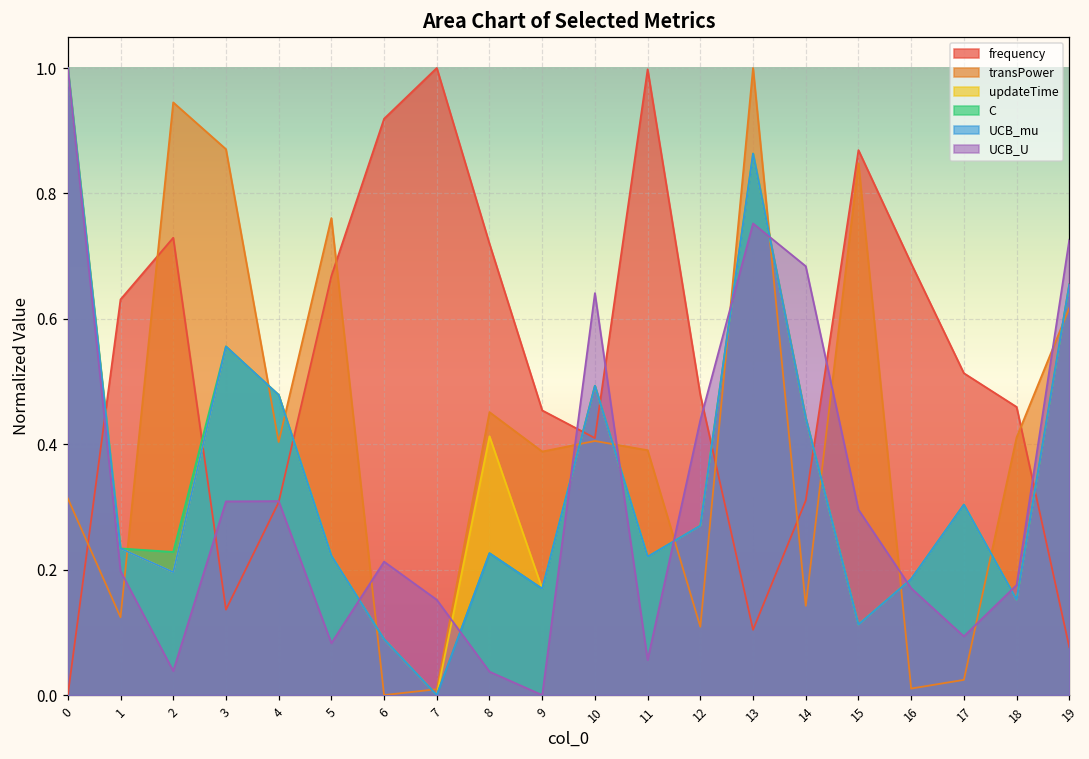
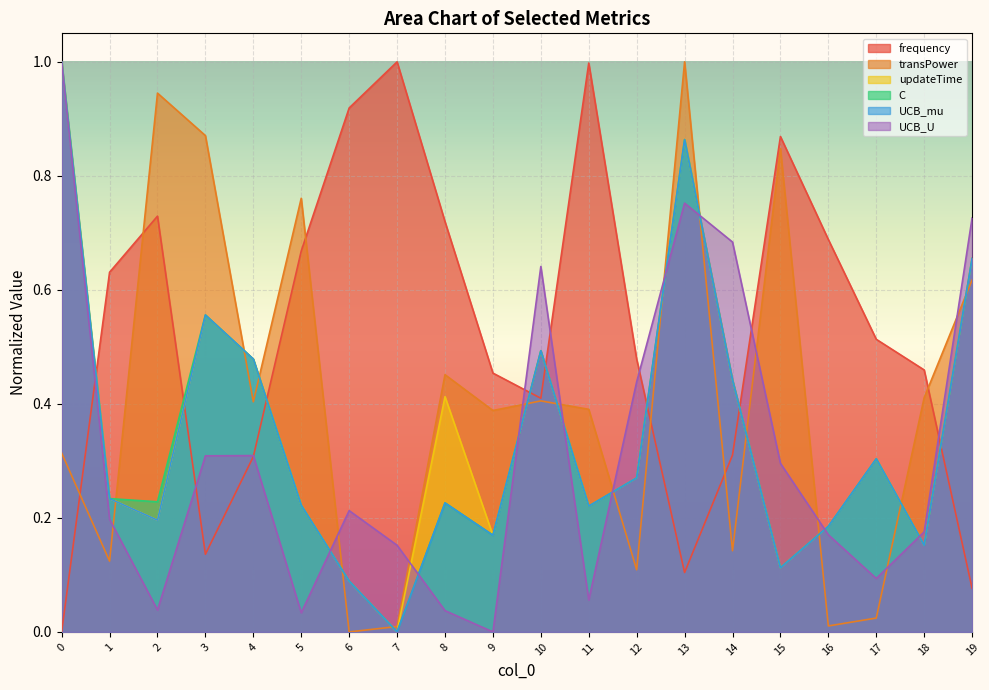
  {
    "updateTime": {
      "8": 0.41
    },
    "C": {
      "2": 0.23
    },
    "UCB_U": {
      "1": 0.20,
      "2": 0.04,
      "3": 0.31,
-     "5": 0.08,
+     "5": 0.03,
      "6": 0.21,
      "7": 0.15,
      "8": 0.04,
      "9": 0.00,
      "10": 0.64,
      "11": 0.06,
      "12": 0.44,
      "13": 0.75,
      "14": 0.68,
      "15": 0.30,
      "16": 0.17,
      "17": 0.09,
      "18": 0.18,
      "19": 0.73
    }
  }
